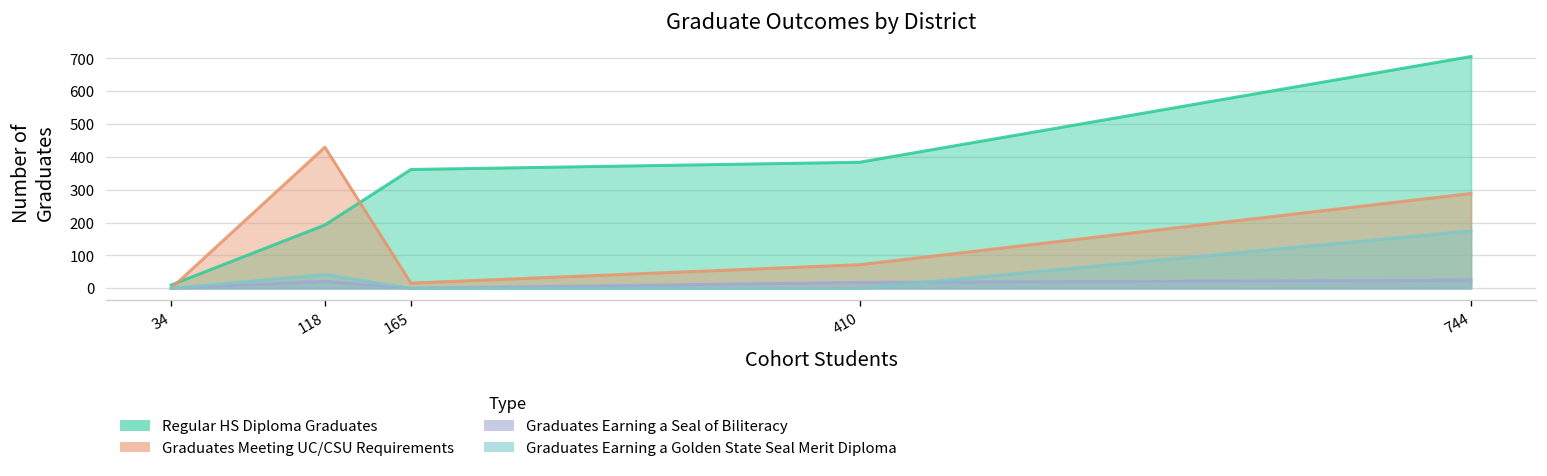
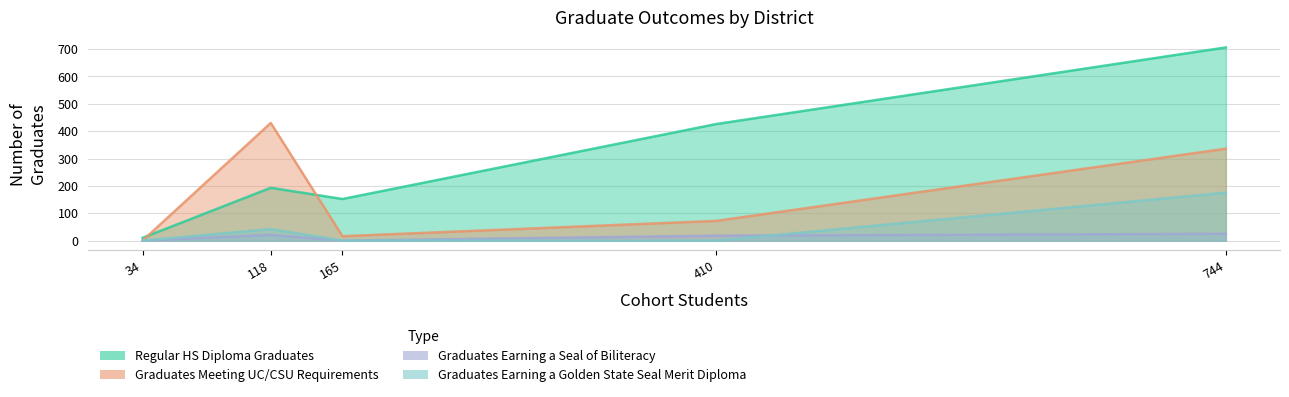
  {
    "Regular HS Diploma Graduates": {
      "34": 10,
      "118": 190,
-     "165": 360,
-     "410": 380,
+     "165": 150,
+     "410": 430,
      "744": 710
    },
    "Graduates Meeting UC/CSU Requirements": {
      "118": 430,
      "165": 20,
      "410": 70,
-     "744": 290
+     "744": 340
    }
  }
